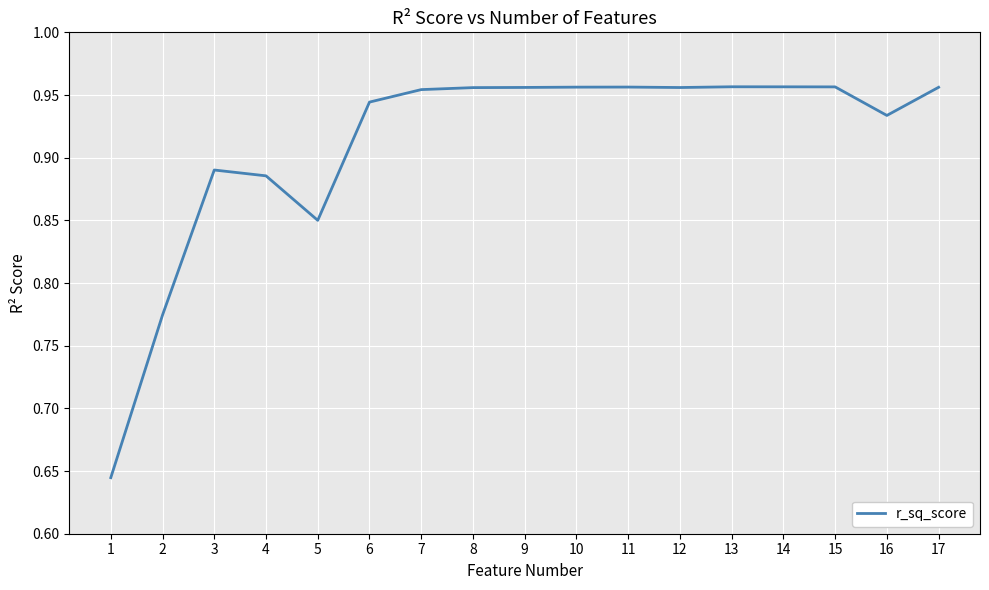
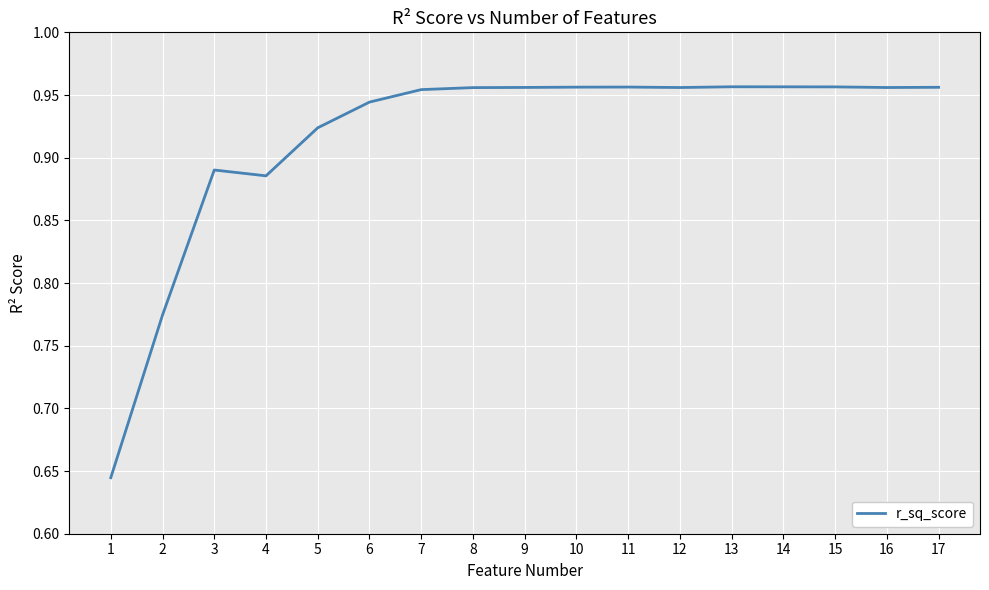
  {
    "1": 0.645,
    "2": 0.774,
    "3": 0.890,
    "4": 0.886,
-   "5": 0.850,
+   "5": 0.924,
    "6": 0.944,
    "7": 0.954,
    "8": 0.956,
    "9": 0.956,
    "10": 0.956,
    "11": 0.956,
    "12": 0.956,
    "13": 0.957,
    "14": 0.957,
    "15": 0.956,
-   "16": 0.934,
+   "16": 0.956,
    "17": 0.956
  }
